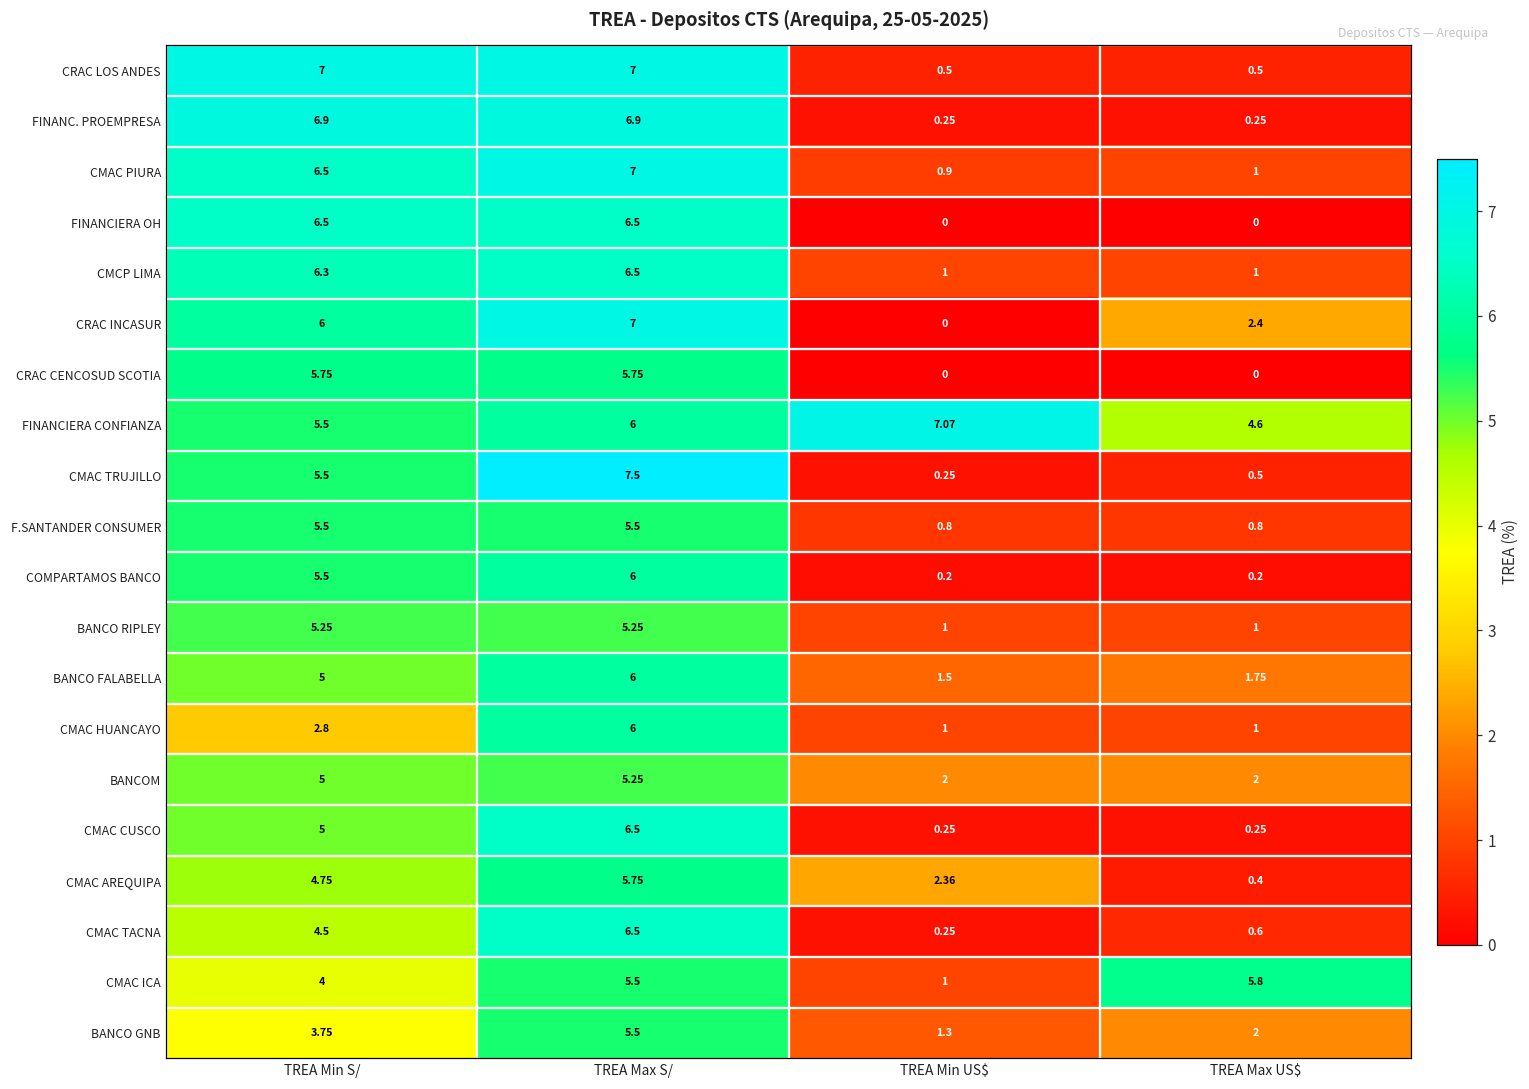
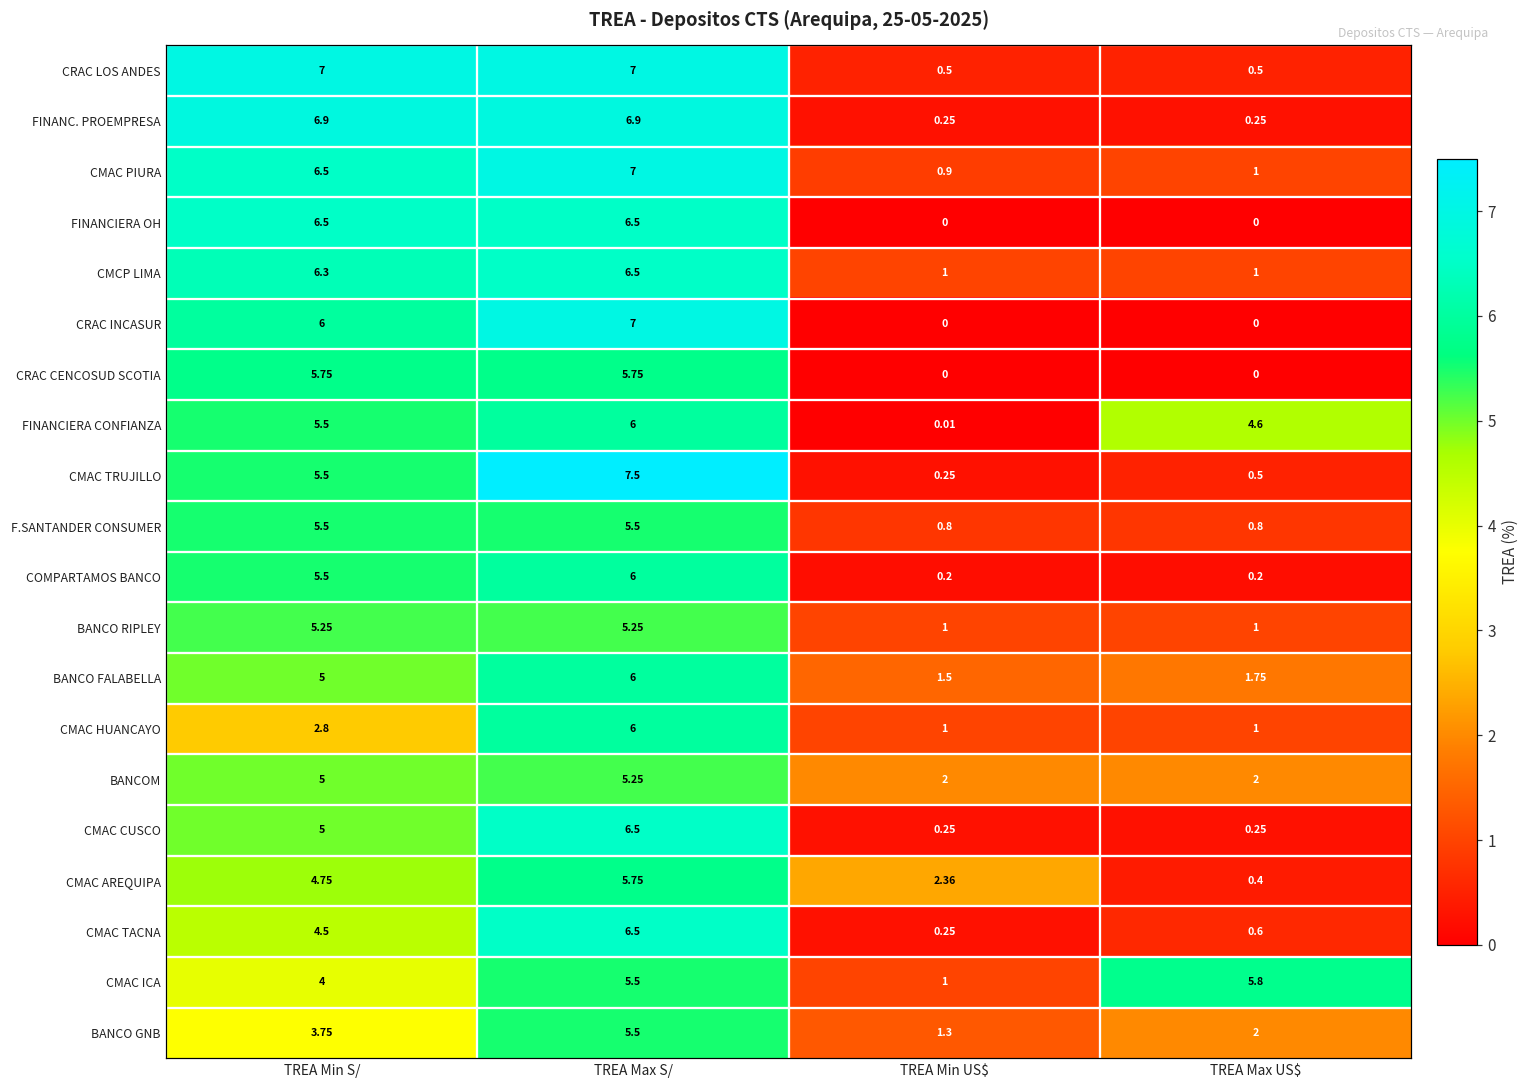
  {
    "CRAC LOS ANDES": {
      "TREA Min S/": 7,
      "TREA Max S/": 7,
      "TREA Min US$": 0.5,
      "TREA Max US$": 0.5
    },
    "FINANC. PROEMPRESA": {
      "TREA Min S/": 6.9,
      "TREA Max S/": 6.9,
      "TREA Min US$": 0.25,
      "TREA Max US$": 0.25
    },
    "CMAC PIURA": {
      "TREA Min S/": 6.5,
      "TREA Max S/": 7,
      "TREA Min US$": 0.9,
      "TREA Max US$": 1
    },
    "FINANCIERA OH": {
      "TREA Min S/": 6.5,
      "TREA Max S/": 6.5,
      "TREA Min US$": 0,
      "TREA Max US$": 0
    },
    "CMCP LIMA": {
      "TREA Min S/": 6.3,
      "TREA Max S/": 6.5,
      "TREA Min US$": 1,
      "TREA Max US$": 1
    },
    "CRAC INCASUR": {
      "TREA Min S/": 6,
      "TREA Max S/": 7,
      "TREA Min US$": 0,
-     "TREA Max US$": 2.4
+     "TREA Max US$": 0
    },
    "CRAC CENCOSUD SCOTIA": {
      "TREA Min S/": 5.75,
      "TREA Max S/": 5.75,
      "TREA Min US$": 0,
      "TREA Max US$": 0
    },
    "FINANCIERA CONFIANZA": {
      "TREA Min S/": 5.5,
      "TREA Max S/": 6,
-     "TREA Min US$": 7.07,
+     "TREA Min US$": 0.01,
      "TREA Max US$": 4.6
    },
    "CMAC TRUJILLO": {
      "TREA Min S/": 5.5,
      "TREA Max S/": 7.5,
      "TREA Min US$": 0.25,
      "TREA Max US$": 0.5
    },
    "F.SANTANDER CONSUMER": {
      "TREA Min S/": 5.5,
      "TREA Max S/": 5.5,
      "TREA Min US$": 0.8,
      "TREA Max US$": 0.8
    },
    "COMPARTAMOS BANCO": {
      "TREA Min S/": 5.5,
      "TREA Max S/": 6,
      "TREA Min US$": 0.2,
      "TREA Max US$": 0.2
    },
    "BANCO RIPLEY": {
      "TREA Min S/": 5.25,
      "TREA Max S/": 5.25,
      "TREA Min US$": 1,
      "TREA Max US$": 1
    },
    "BANCO FALABELLA": {
      "TREA Min S/": 5,
      "TREA Max S/": 6,
      "TREA Min US$": 1.5,
      "TREA Max US$": 1.75
    },
    "CMAC HUANCAYO": {
      "TREA Min S/": 2.8,
      "TREA Max S/": 6,
      "TREA Min US$": 1,
      "TREA Max US$": 1
    },
    "BANCOM": {
      "TREA Min S/": 5,
      "TREA Max S/": 5.25,
      "TREA Min US$": 2,
      "TREA Max US$": 2
    },
    "CMAC CUSCO": {
      "TREA Min S/": 5,
      "TREA Max S/": 6.5,
      "TREA Min US$": 0.25,
      "TREA Max US$": 0.25
    },
    "CMAC AREQUIPA": {
      "TREA Min S/": 4.75,
      "TREA Max S/": 5.75,
      "TREA Min US$": 2.36,
      "TREA Max US$": 0.4
    },
    "CMAC TACNA": {
      "TREA Min S/": 4.5,
      "TREA Max S/": 6.5,
      "TREA Min US$": 0.25,
      "TREA Max US$": 0.6
    },
    "CMAC ICA": {
      "TREA Min S/": 4,
      "TREA Max S/": 5.5,
      "TREA Min US$": 1,
      "TREA Max US$": 5.8
    },
    "BANCO GNB": {
      "TREA Min S/": 3.75,
      "TREA Max S/": 5.5,
      "TREA Min US$": 1.3,
      "TREA Max US$": 2
    }
  }
